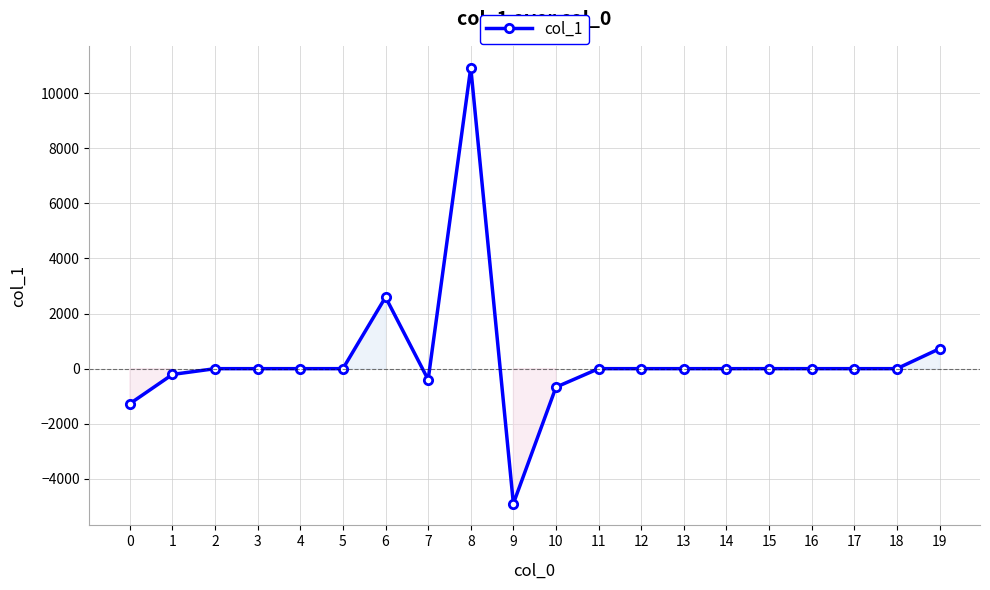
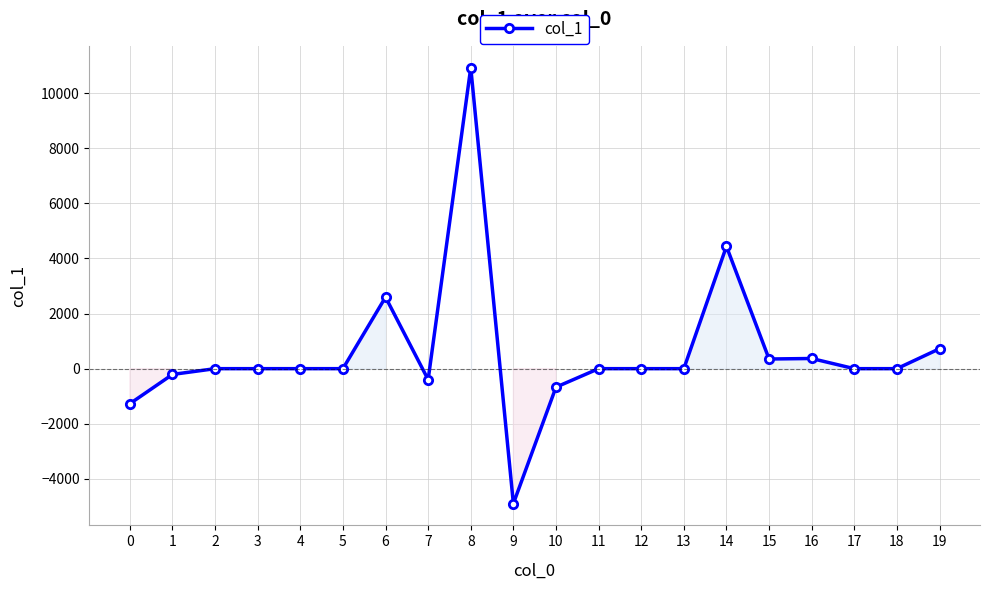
  {
    "0": -1300,
    "1": -200,
    "2": 0,
    "3": 0,
    "4": 0,
    "5": 0,
    "6": 2600,
    "7": -400,
    "8": 10900,
    "9": -4900,
    "10": -700,
    "11": 0,
    "12": 0,
    "13": 0,
-   "14": 0,
-   "15": 0,
-   "16": 0,
+   "14": 4400,
+   "15": 400,
+   "16": 400,
    "17": 0,
    "18": 0,
    "19": 700
  }
